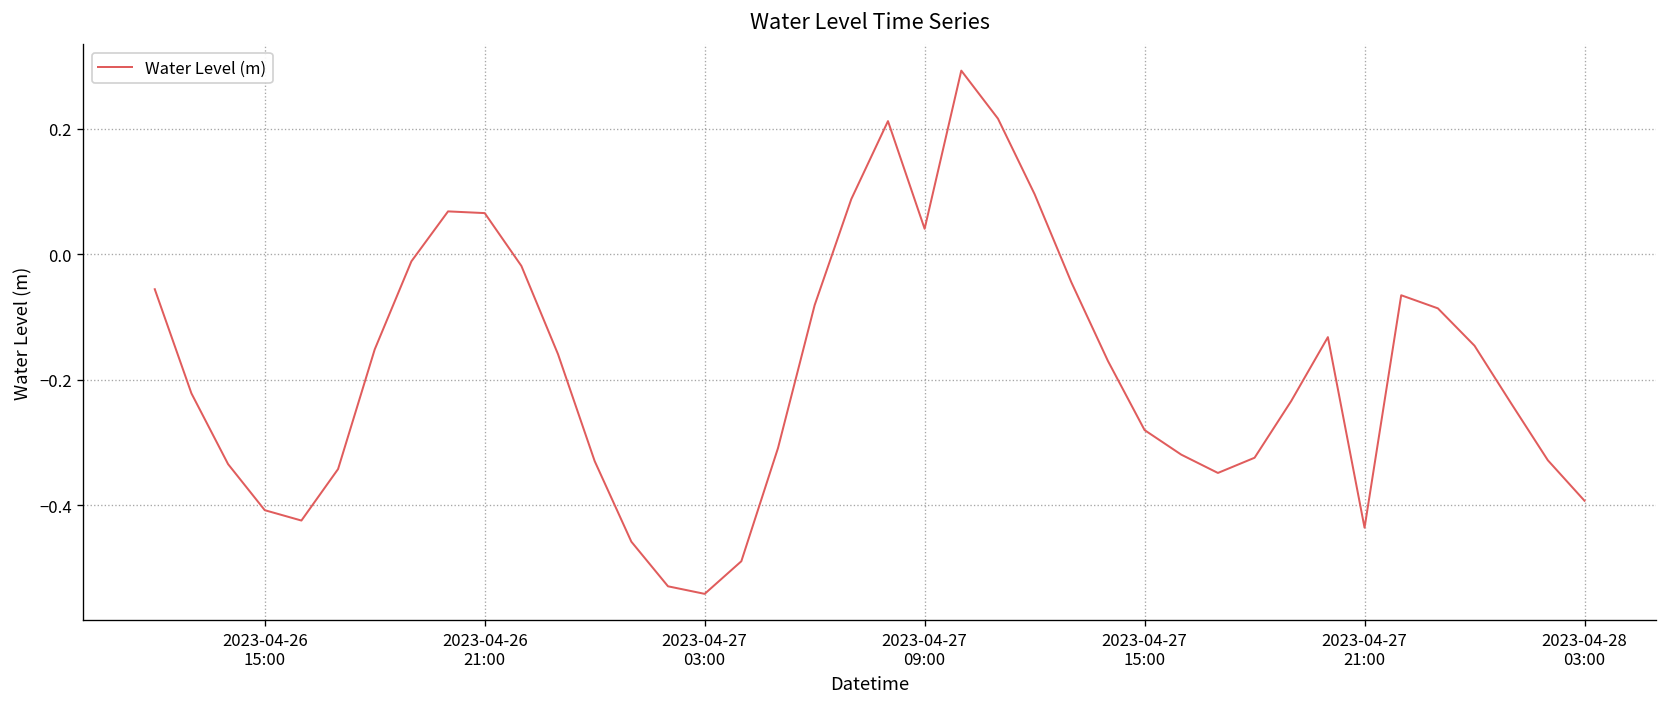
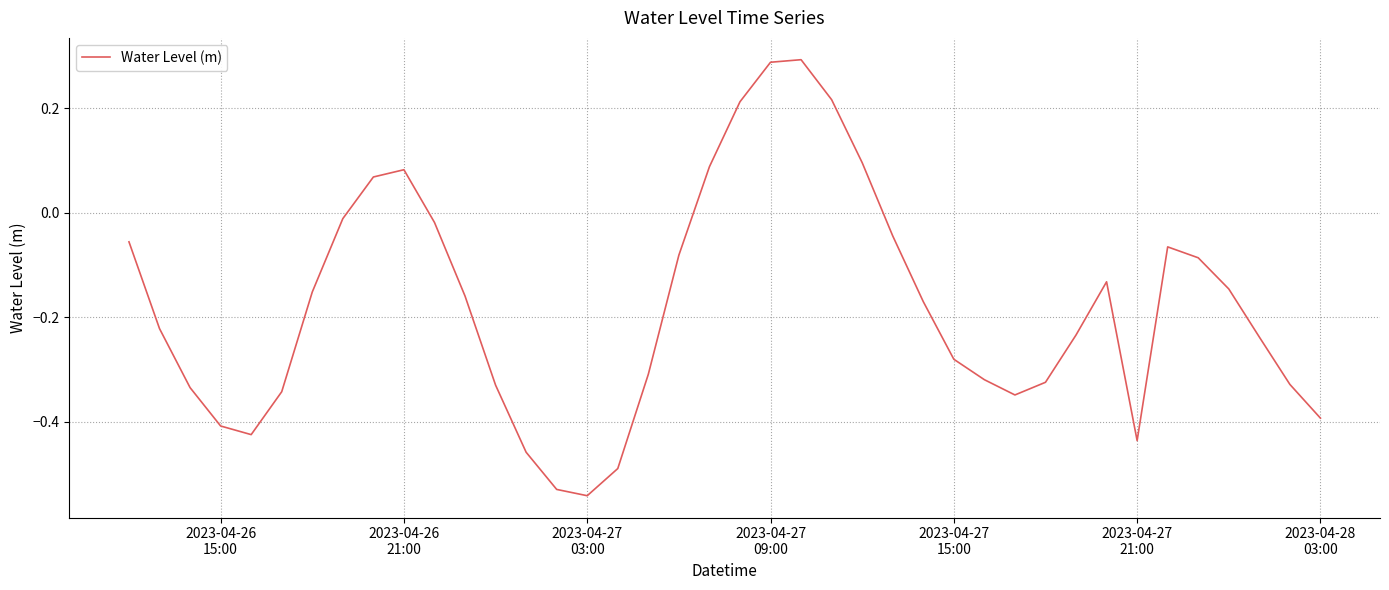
  {
    "2023-04-26 15:00": -0.41,
-   "2023-04-26 21:00": 0.07,
+   "2023-04-26 21:00": 0.08,
    "2023-04-27 03:00": -0.54,
-   "2023-04-27 09:00": 0.04,
+   "2023-04-27 09:00": 0.29,
    "2023-04-27 15:00": -0.28,
    "2023-04-27 21:00": -0.44,
    "2023-04-28 03:00": -0.39
  }
